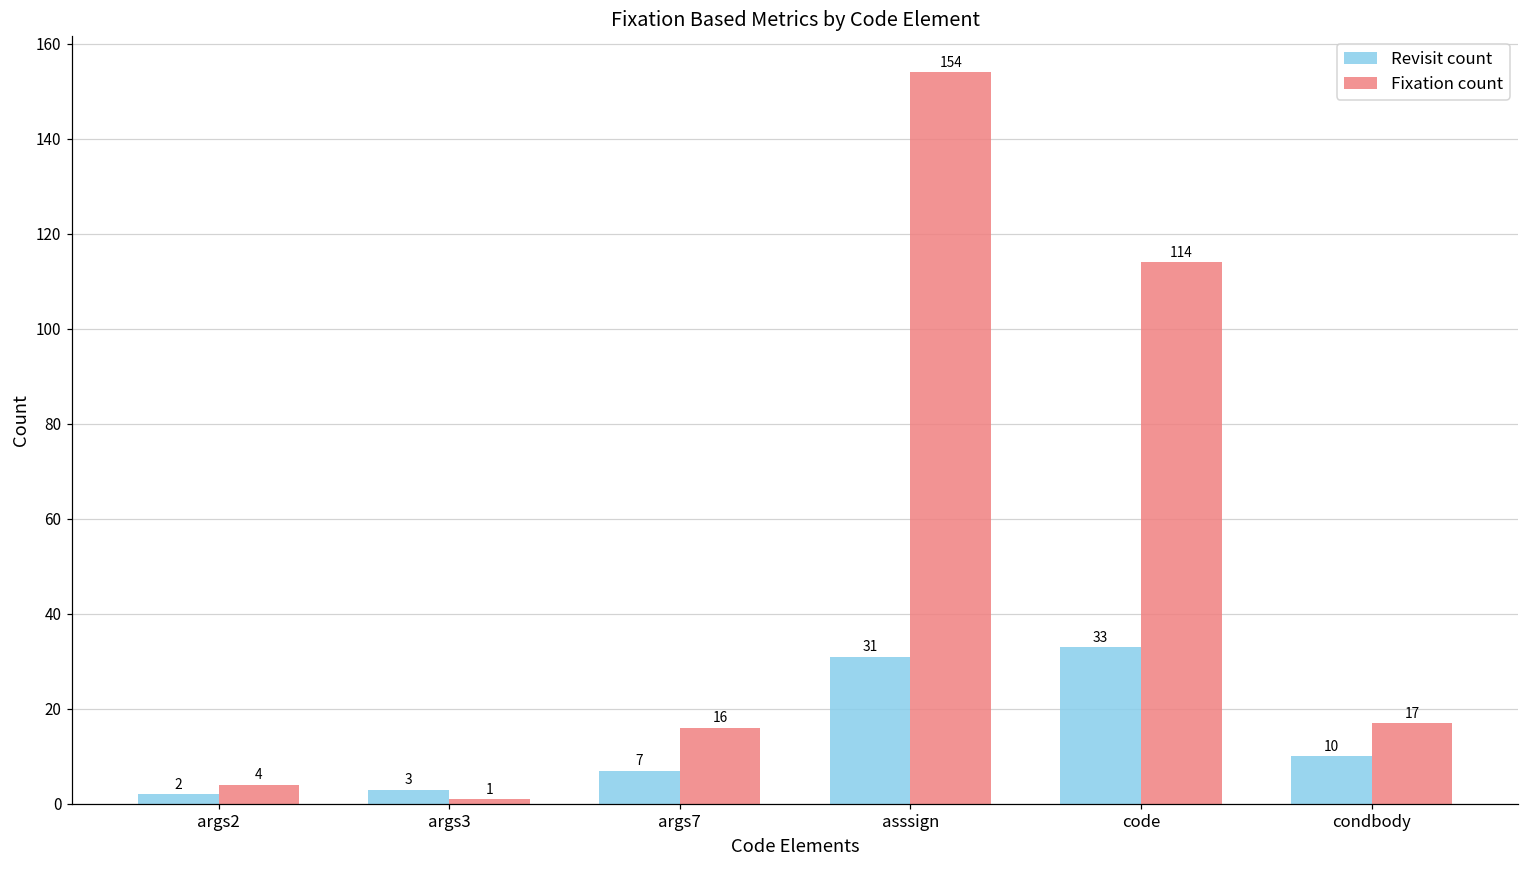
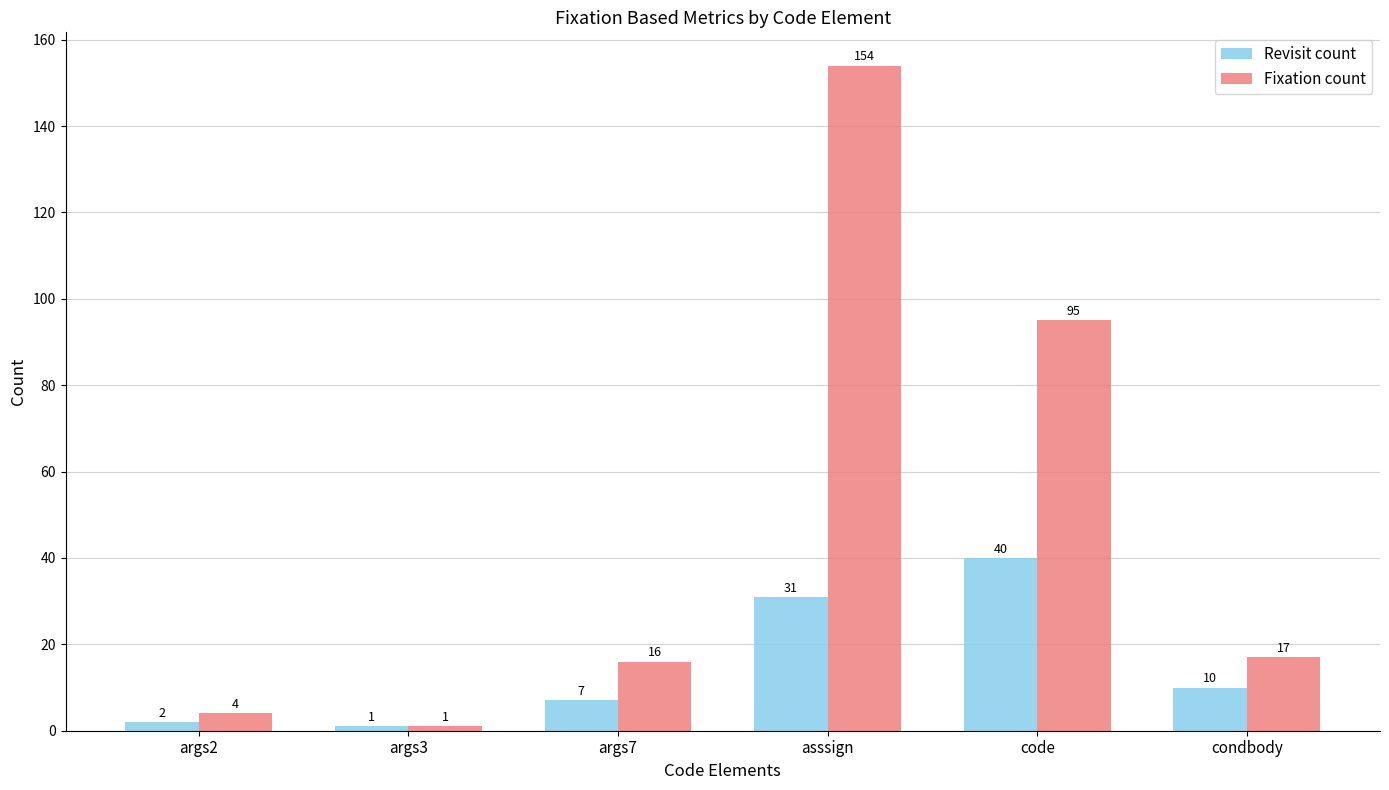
  {
    "Revisit count": {
      "args2": 2,
-     "args3": 3,
+     "args3": 1,
      "args7": 7,
      "asssign": 31,
-     "code": 33,
+     "code": 40,
      "condbody": 10
    },
    "Fixation count": {
      "args2": 4,
      "args3": 1,
      "args7": 16,
      "asssign": 154,
-     "code": 114,
+     "code": 95,
      "condbody": 17
    }
  }
